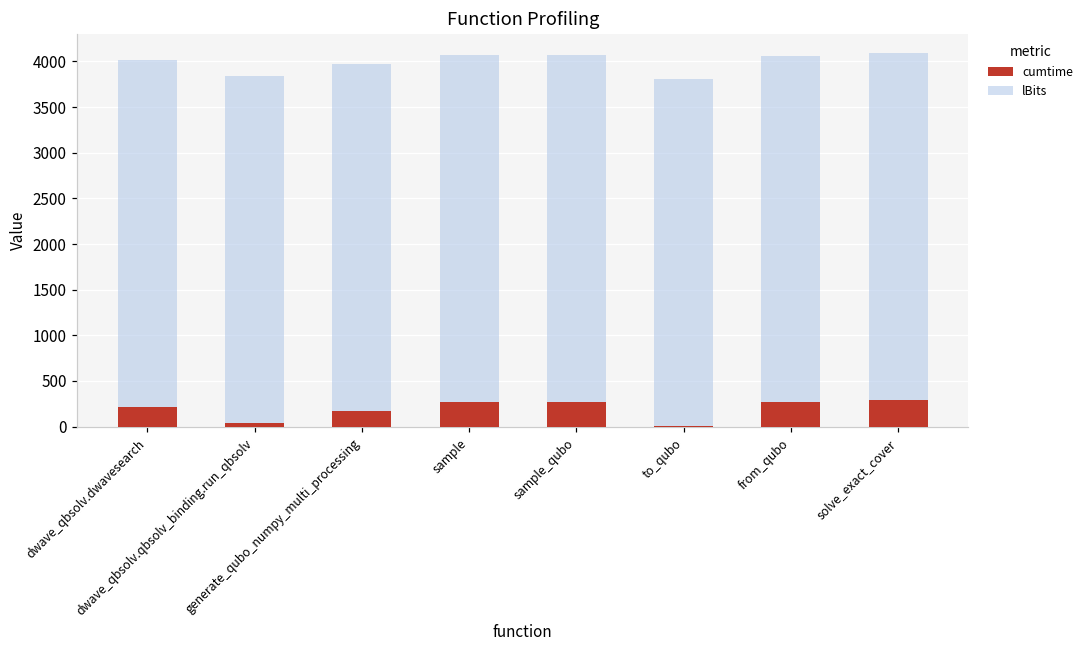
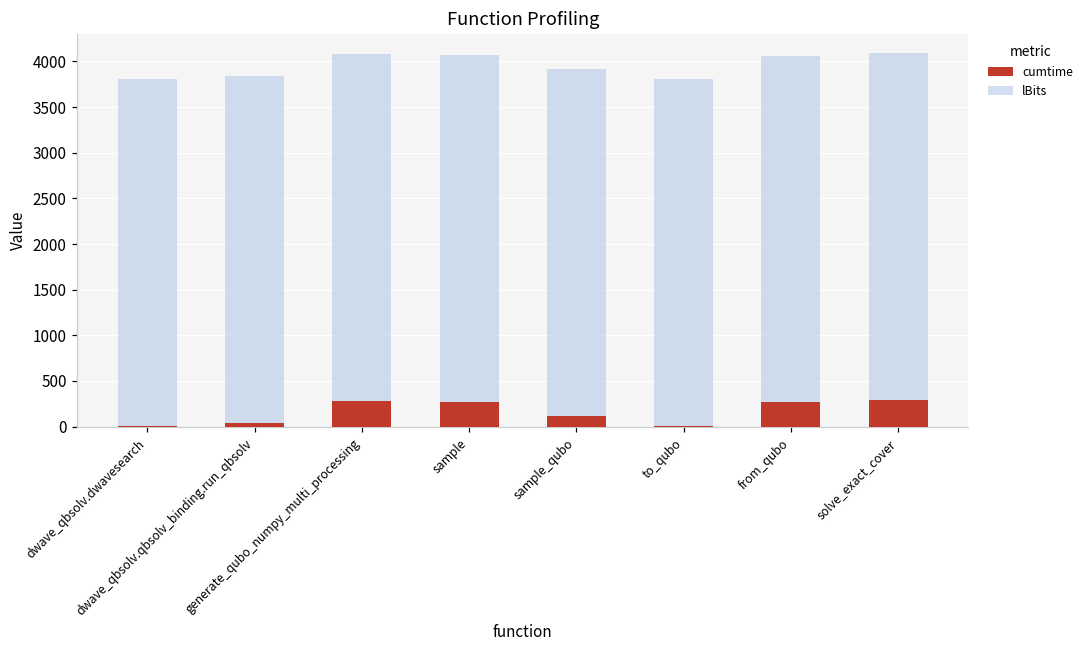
  {
    "cumtime": {
-     "dwave_qbsolv.dwavesearch": 200,
+     "dwave_qbsolv.dwavesearch": 0,
      "dwave_qbsolv.qbsolv_binding.run_qbsolv": 0,
-     "generate_qubo_numpy_multi_processing": 200,
+     "generate_qubo_numpy_multi_processing": 300,
      "sample": 300,
-     "sample_qubo": 300,
+     "sample_qubo": 100,
      "from_qubo": 300,
      "solve_exact_cover": 300
    },
    "lBits": {
      "dwave_qbsolv.dwavesearch": 3800,
      "dwave_qbsolv.qbsolv_binding.run_qbsolv": 3800,
      "generate_qubo_numpy_multi_processing": 3800,
      "sample": 3800,
      "sample_qubo": 3800,
      "to_qubo": 3800,
      "from_qubo": 3800,
      "solve_exact_cover": 3800
    }
  }
